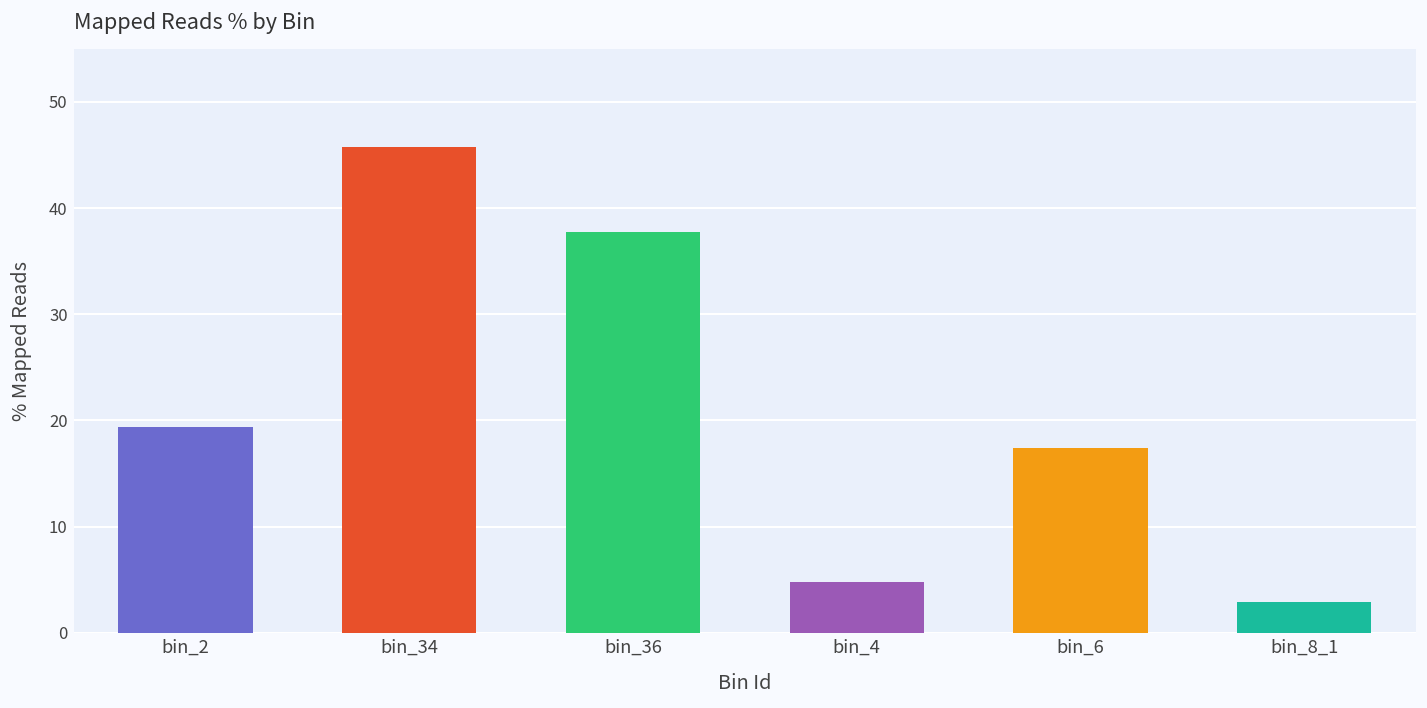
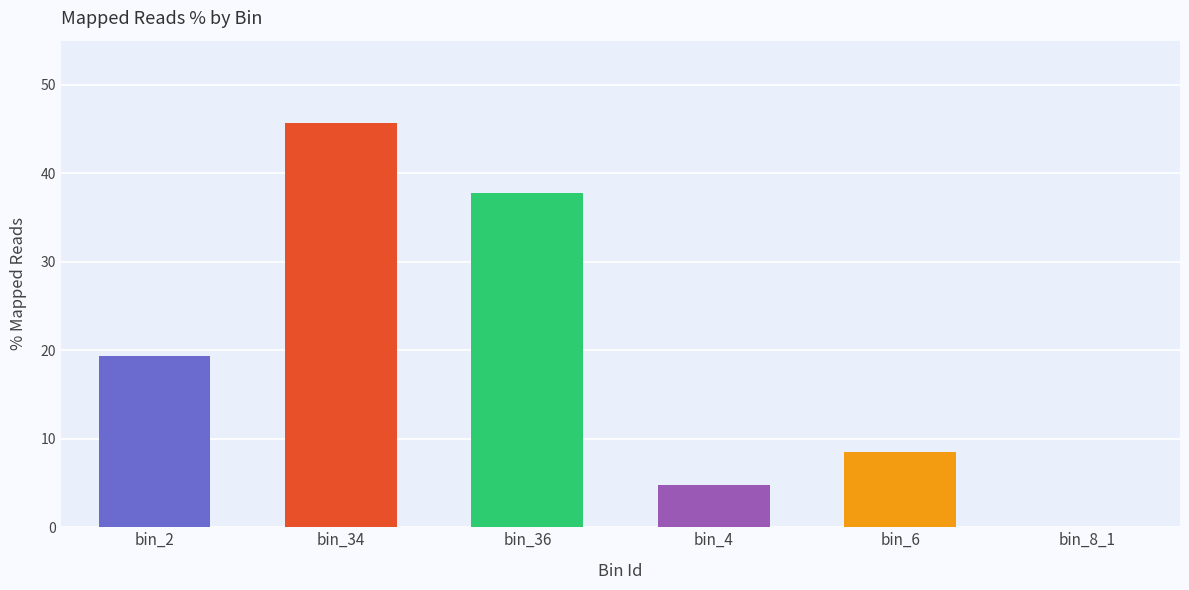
  {
    "bin_2": 19,
    "bin_34": 46,
    "bin_36": 38,
    "bin_4": 5,
-   "bin_6": 17,
-   "bin_8_1": 3
+   "bin_6": 8,
+   "bin_8_1": 0
  }
